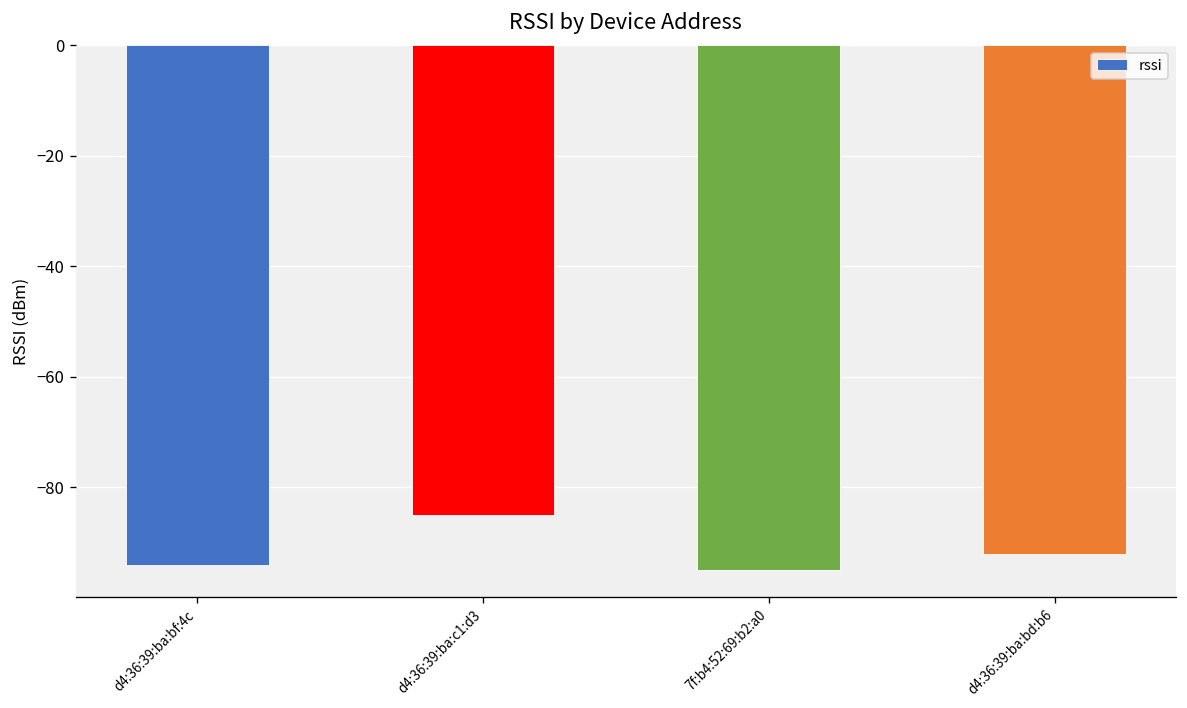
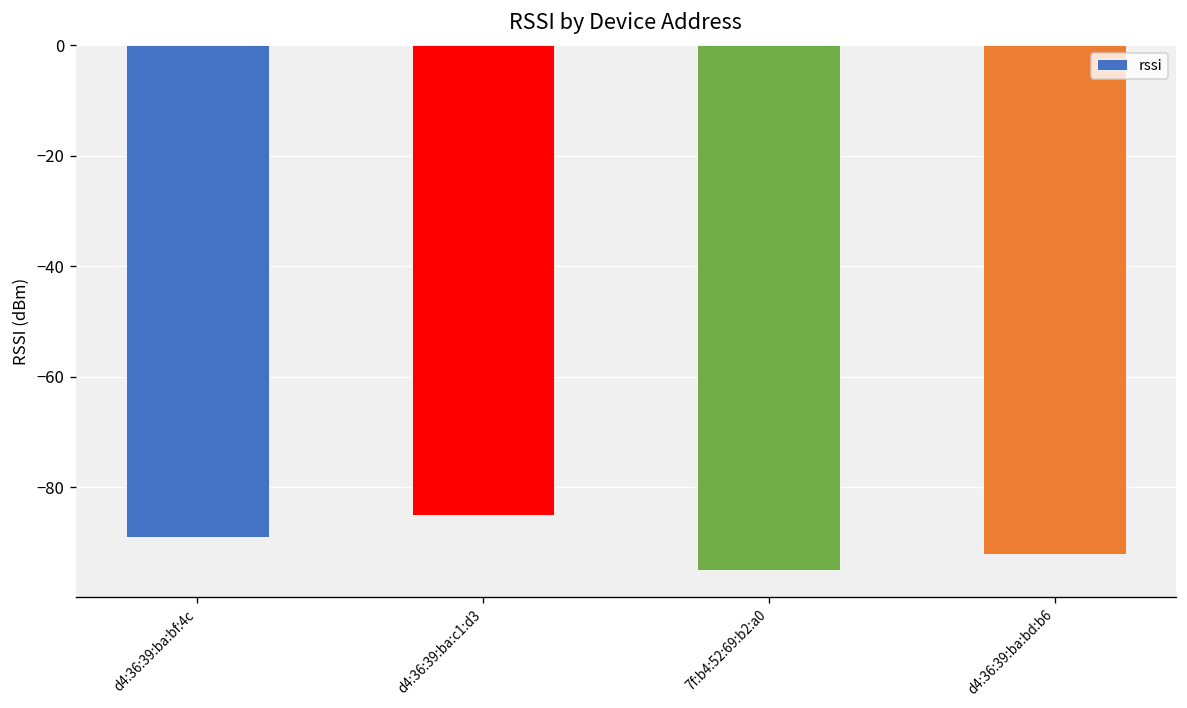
  {
-   "d4:36:39:ba:bf:4c": -94,
+   "d4:36:39:ba:bf:4c": -89,
    "d4:36:39:ba:c1:d3": -85,
    "7f:b4:52:69:b2:a0": -95,
    "d4:36:39:ba:bd:b6": -92
  }
